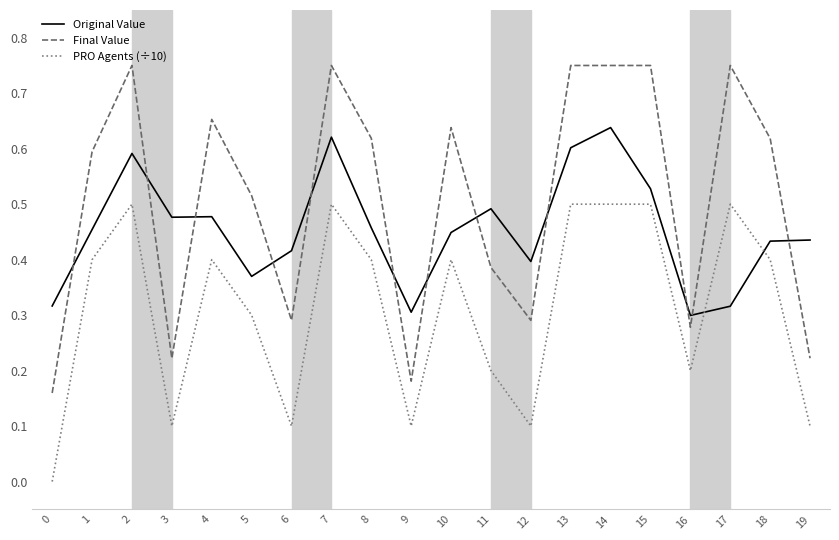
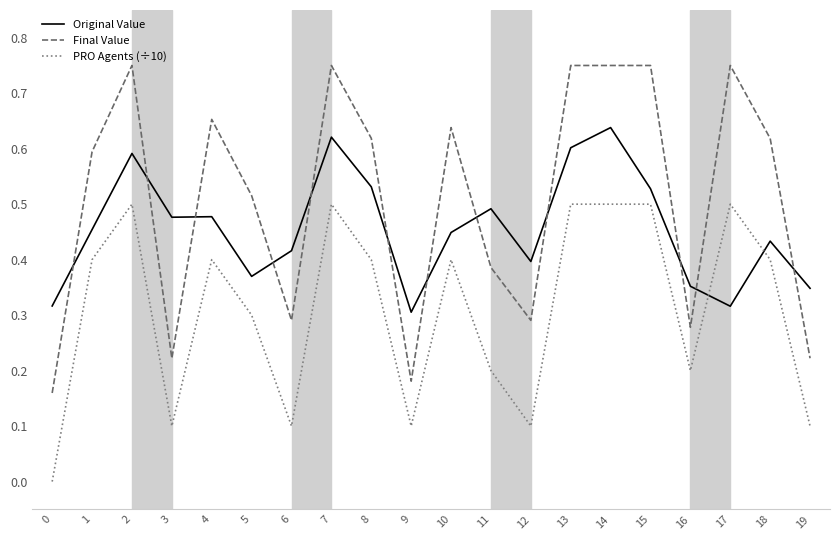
  {
    "Original Value": {
      "0": 0.32,
      "1": 0.45,
      "2": 0.59,
      "3": 0.48,
      "4": 0.48,
      "5": 0.37,
      "6": 0.42,
      "7": 0.62,
-     "8": 0.46,
+     "8": 0.53,
      "9": 0.31,
      "10": 0.45,
      "11": 0.49,
      "12": 0.40,
      "13": 0.60,
      "14": 0.64,
      "15": 0.53,
-     "16": 0.30,
+     "16": 0.35,
      "17": 0.32,
      "18": 0.43,
-     "19": 0.44
+     "19": 0.35
    }
  }
